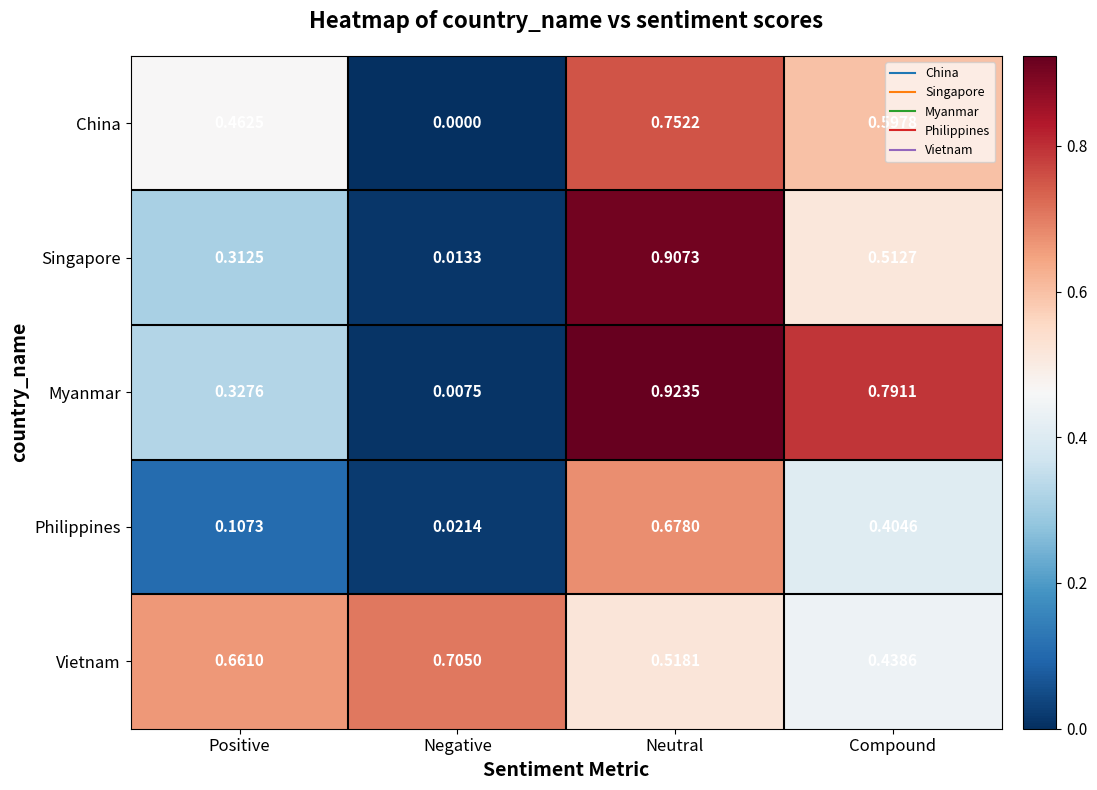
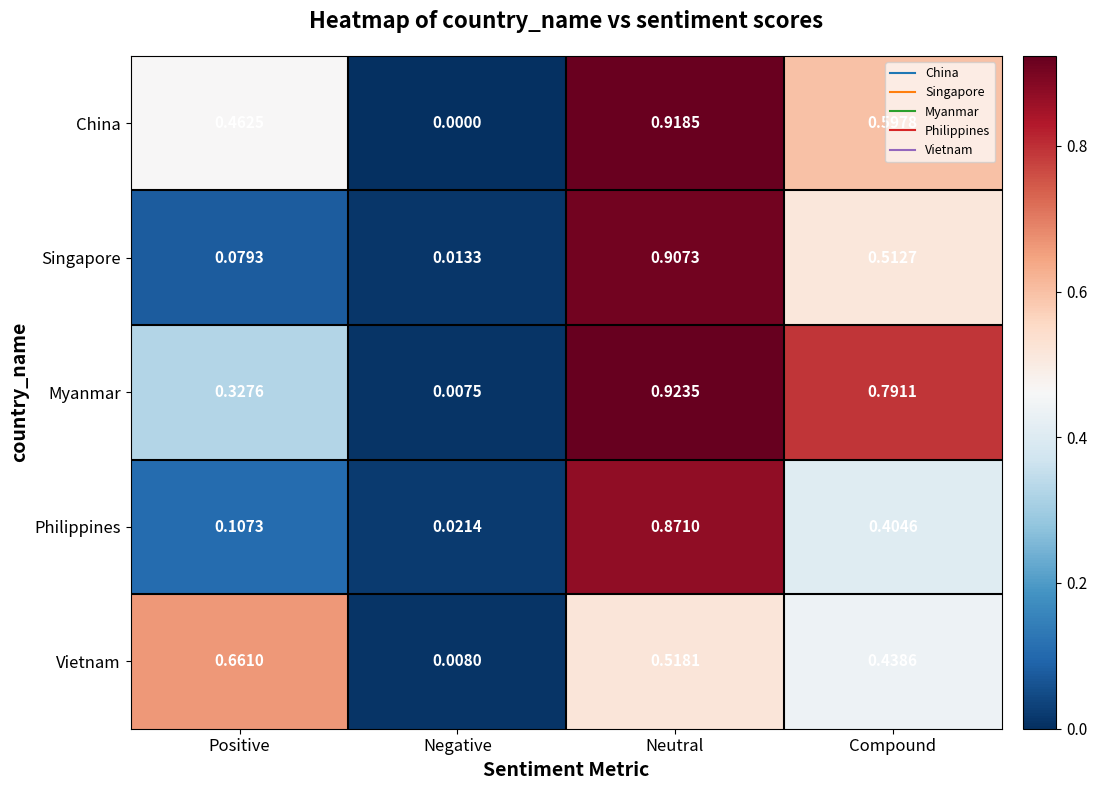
  {
    "China": {
      "Negative": 0.0000,
-     "Neutral": 0.7522
+     "Neutral": 0.9185
    },
    "Singapore": {
-     "Positive": 0.3125,
+     "Positive": 0.0793,
      "Negative": 0.0133,
      "Neutral": 0.9073
    },
    "Myanmar": {
      "Positive": 0.3276,
      "Negative": 0.0075,
      "Neutral": 0.9235,
      "Compound": 0.7911
    },
    "Philippines": {
      "Positive": 0.1073,
      "Negative": 0.0214,
-     "Neutral": 0.6780
+     "Neutral": 0.8710
    },
    "Vietnam": {
      "Positive": 0.6610,
-     "Negative": 0.7050
+     "Negative": 0.0080
    }
  }
